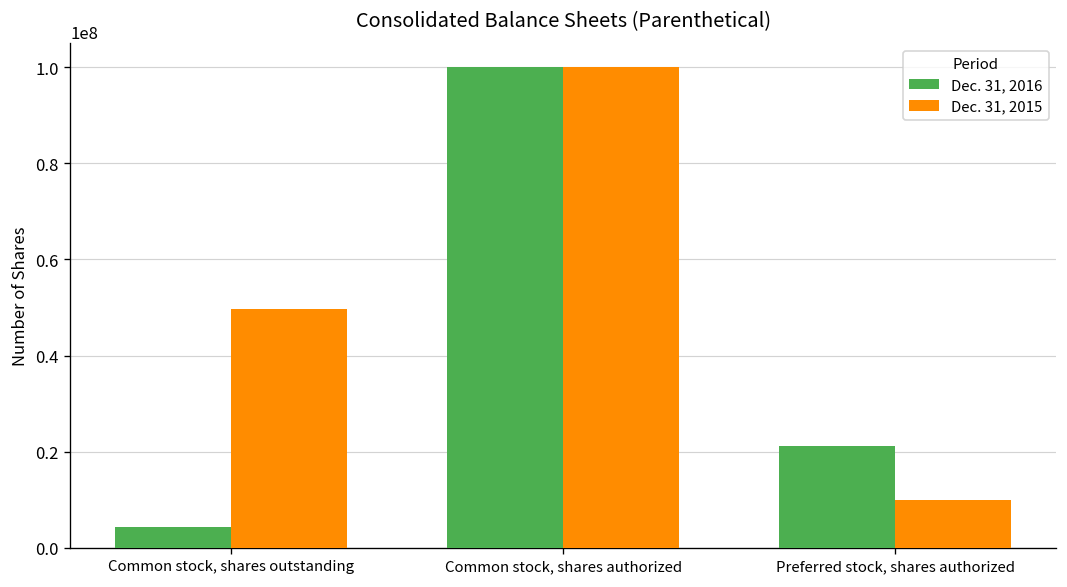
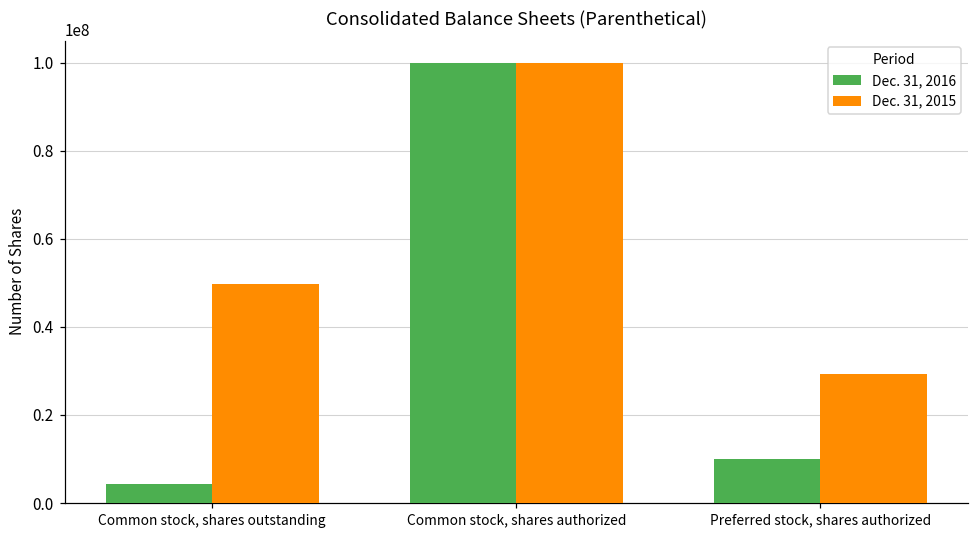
  {
    "Dec. 31, 2016": {
      "Common stock, shares outstanding": 4000000,
      "Common stock, shares authorized": 100000000,
-     "Preferred stock, shares authorized": 21000000
+     "Preferred stock, shares authorized": 10000000
    },
    "Dec. 31, 2015": {
      "Common stock, shares outstanding": 50000000,
      "Common stock, shares authorized": 100000000,
-     "Preferred stock, shares authorized": 10000000
+     "Preferred stock, shares authorized": 29000000
    }
  }
